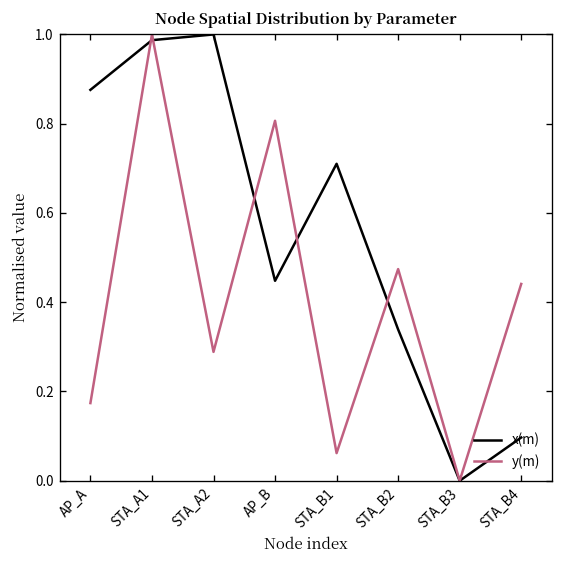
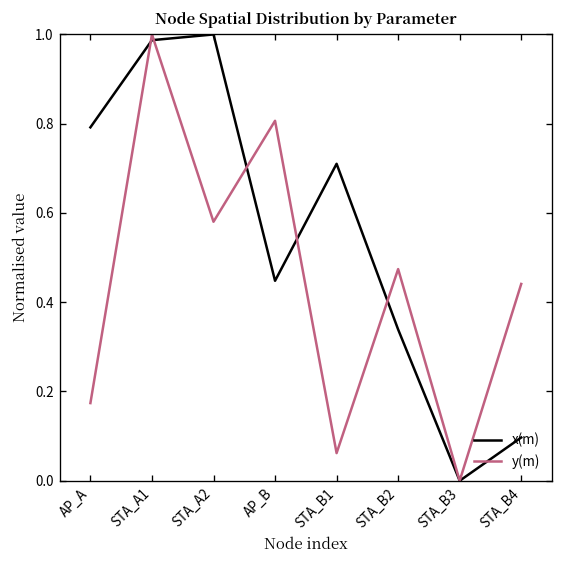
  {
    "x(m)": {
-     "AP_A": 0.88,
+     "AP_A": 0.79,
      "STA_A1": 0.99,
      "STA_A2": 1.00,
      "AP_B": 0.45,
      "STA_B1": 0.71,
      "STA_B2": 0.34,
      "STA_B4": 0.10
    },
    "y(m)": {
      "AP_A": 0.17,
      "STA_A1": 1.00,
-     "STA_A2": 0.29,
+     "STA_A2": 0.58,
      "AP_B": 0.81,
      "STA_B1": 0.06,
      "STA_B2": 0.47,
      "STA_B4": 0.44
    }
  }
